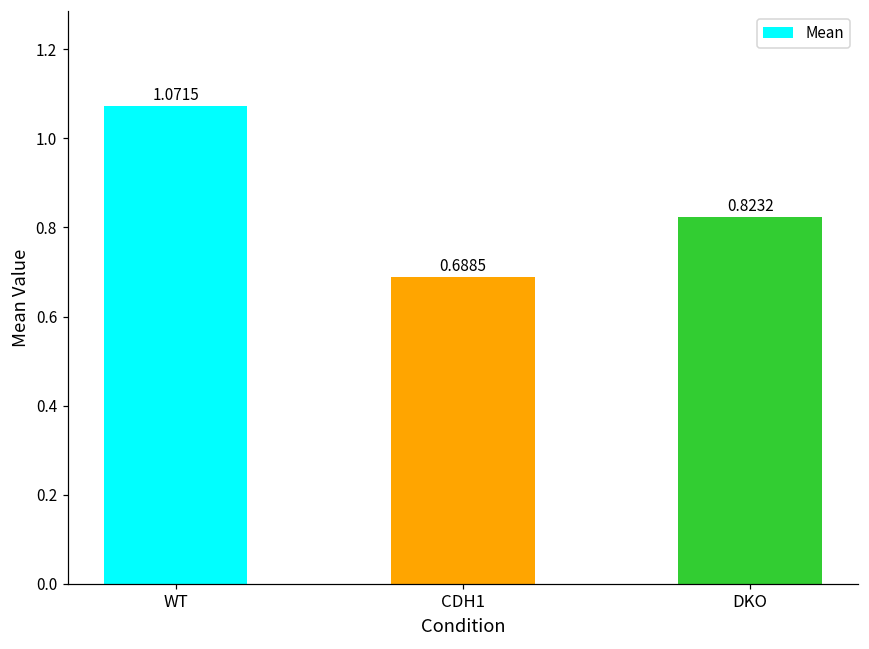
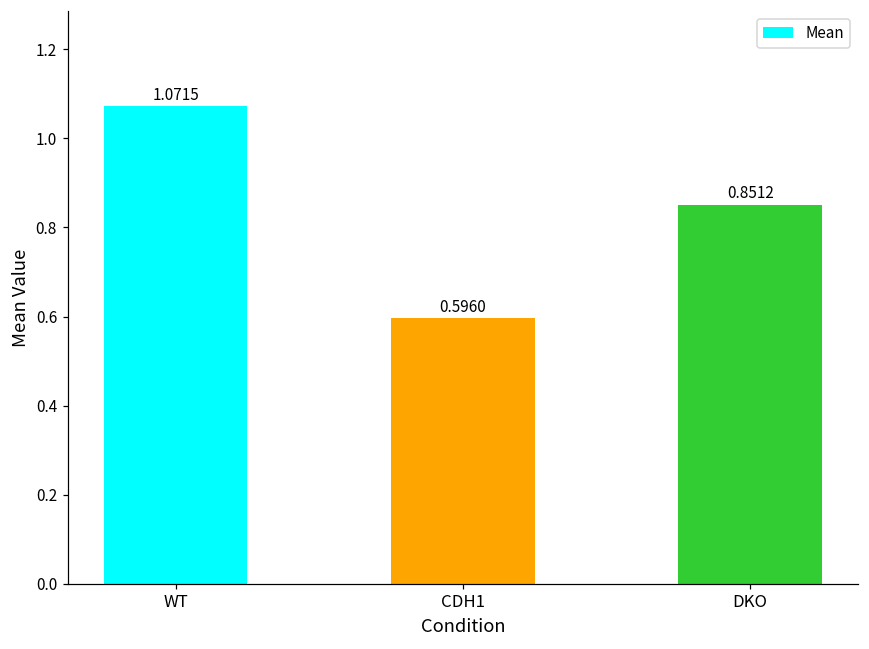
  {
    "WT": 1.0715,
-   "CDH1": 0.6885,
-   "DKO": 0.8232
+   "CDH1": 0.5960,
+   "DKO": 0.8512
  }
